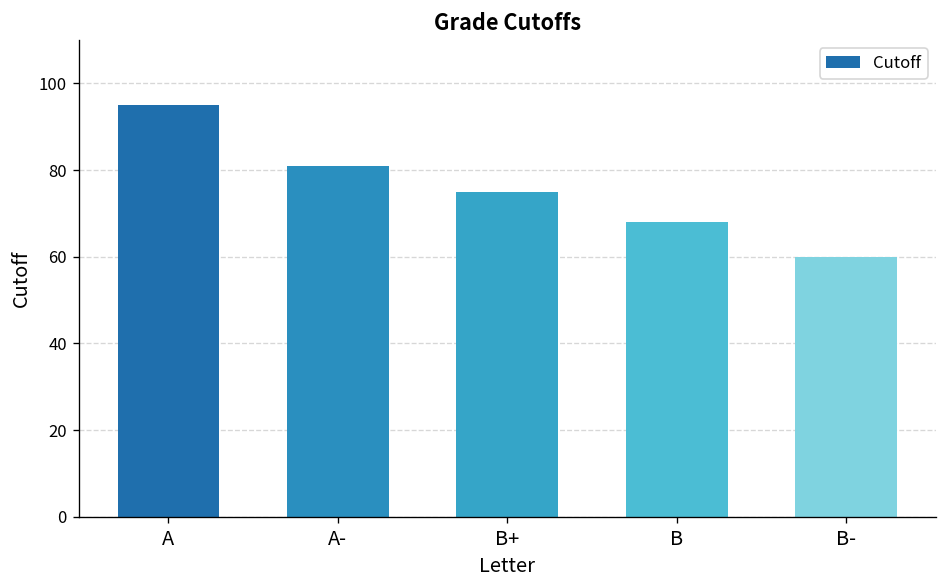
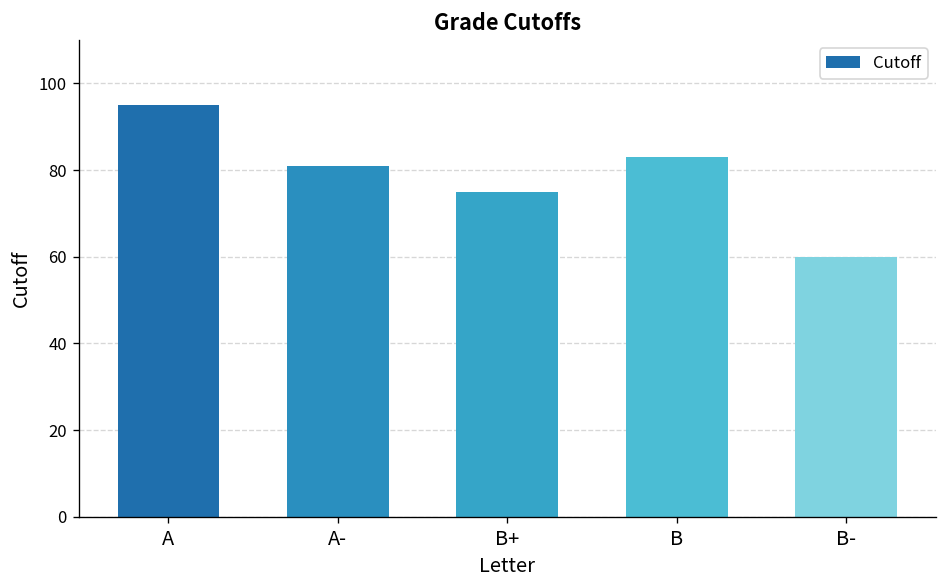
  {
    "A": 95,
    "A-": 81,
    "B+": 75,
-   "B": 68,
+   "B": 83,
    "B-": 60
  }
